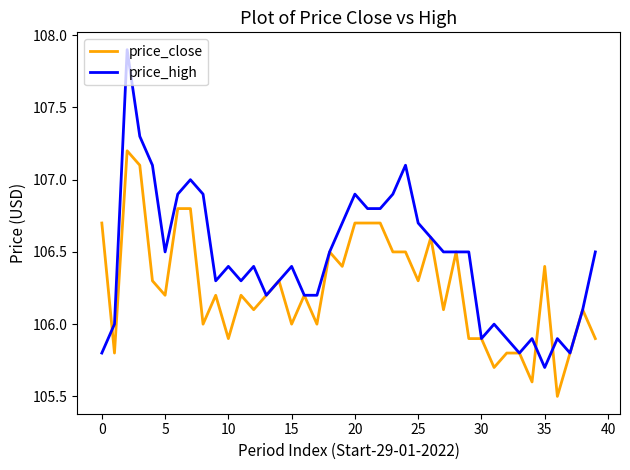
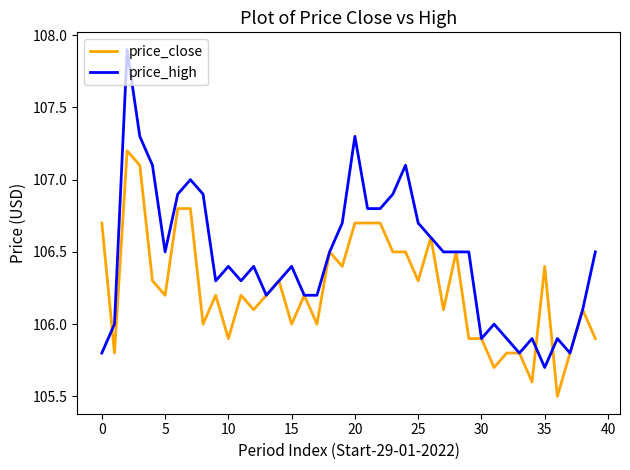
  {
    "price_close": {
      "0": 106.7,
      "5": 106.2,
      "10": 105.9,
      "15": 106.0,
      "20": 106.7,
      "25": 106.3,
      "35": 106.4
    },
    "price_high": {
      "0": 105.8,
      "5": 106.5,
      "10": 106.4,
      "15": 106.4,
-     "20": 106.9,
+     "20": 107.3,
      "25": 106.7,
      "35": 105.7
    }
  }
